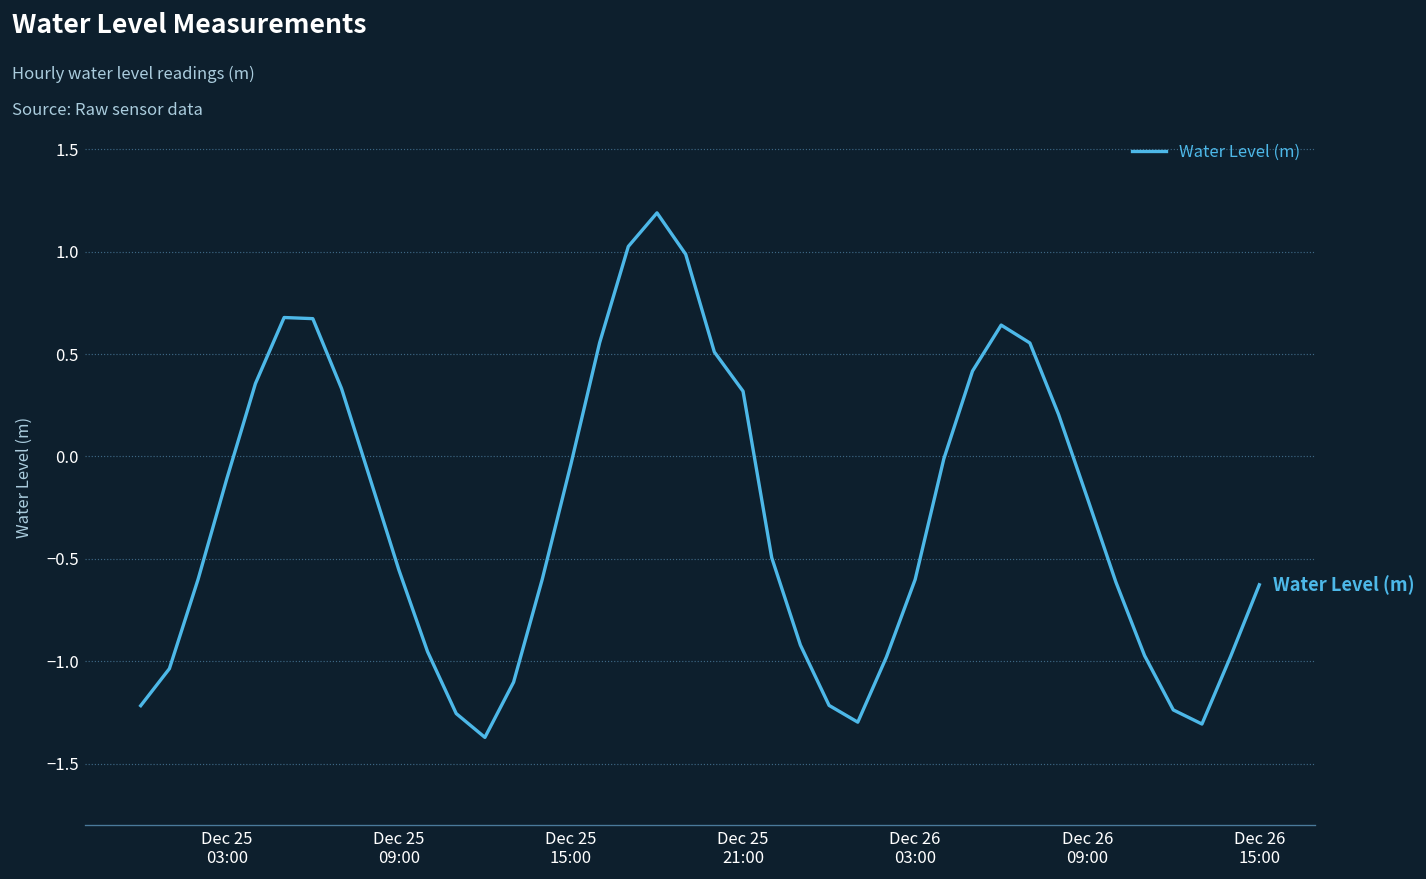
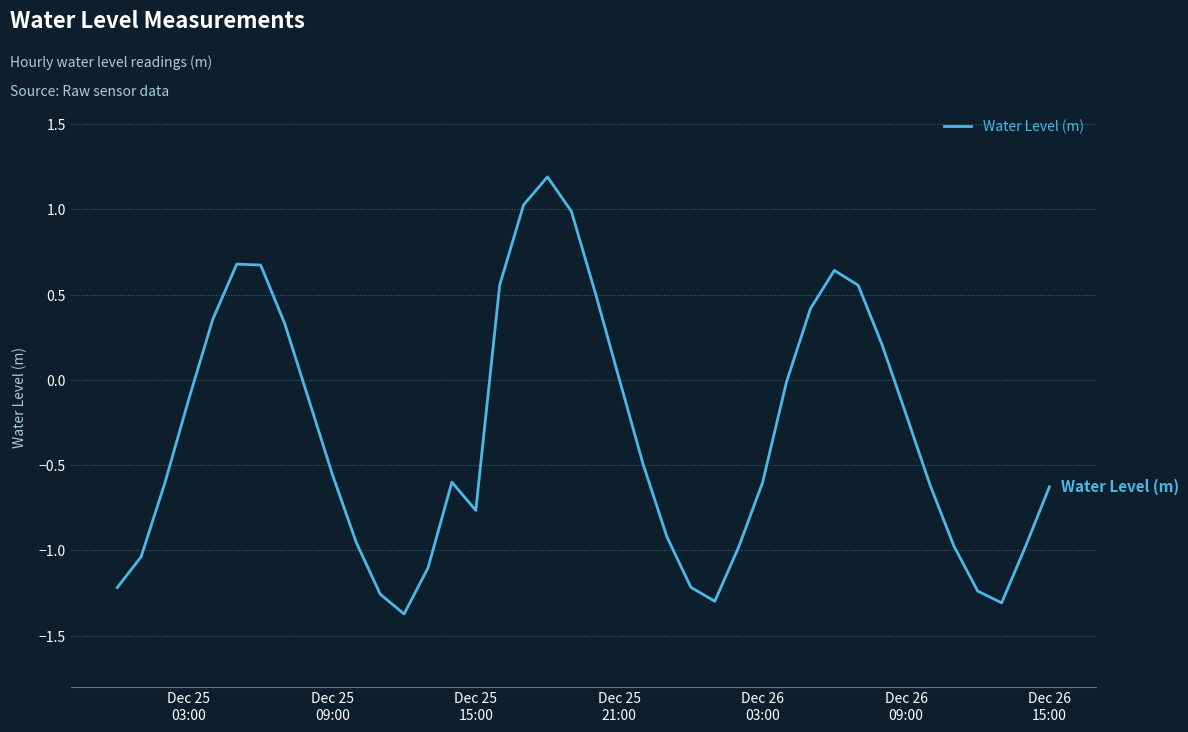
  {
    "Dec 25 03:00": -0.11,
    "Dec 25 09:00": -0.55,
-   "Dec 25 15:00": -0.04,
-   "Dec 25 21:00": 0.32,
+   "Dec 25 15:00": -0.76,
+   "Dec 25 21:00": 0.01,
    "Dec 26 03:00": -0.60,
    "Dec 26 09:00": -0.20,
    "Dec 26 15:00": -0.63
  }
